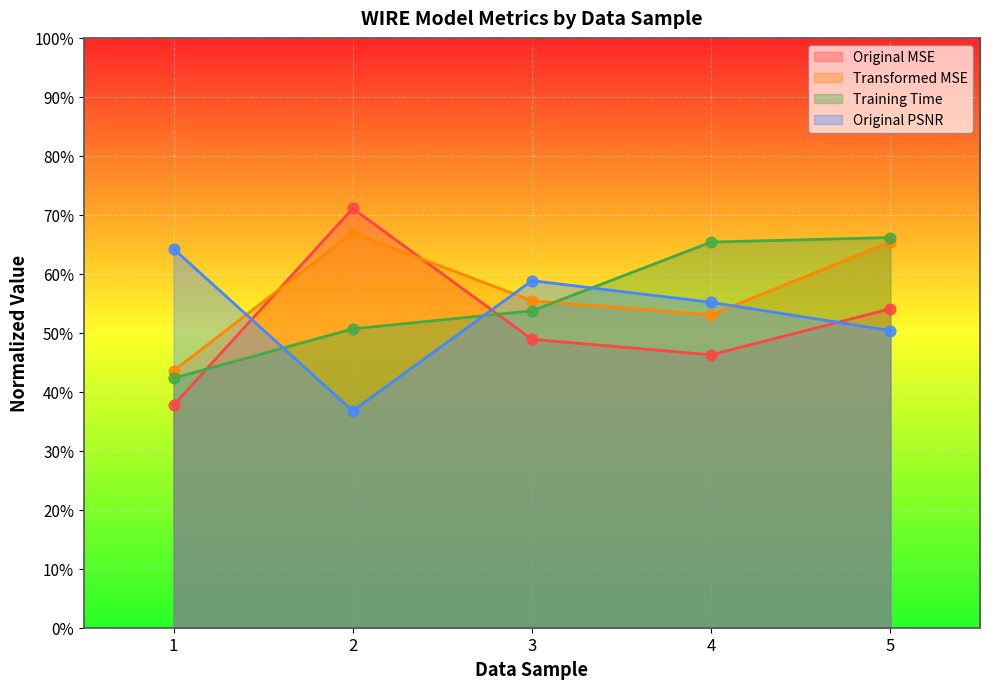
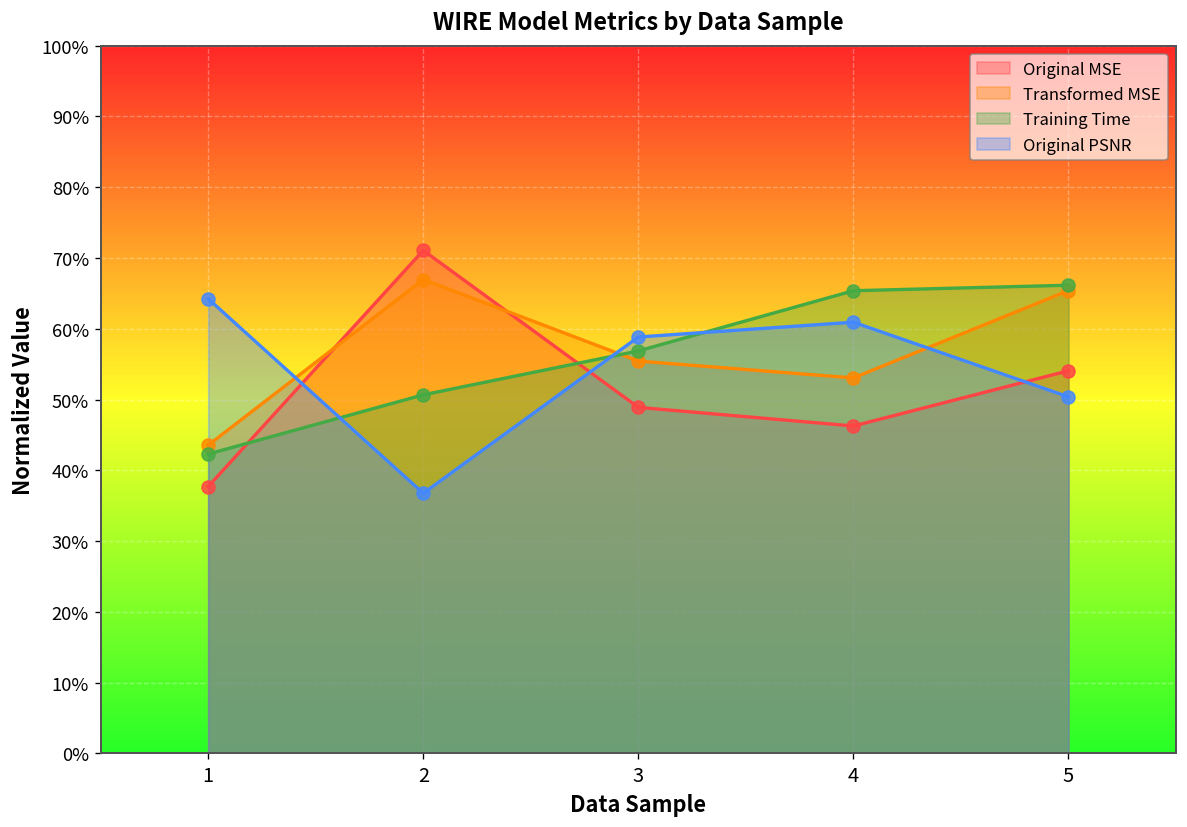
  {
    "Training Time": {
      "1": "42%",
      "2": "51%",
-     "3": "54%",
+     "3": "57%",
      "4": "65%",
      "5": "66%"
    },
    "Original PSNR": {
      "1": "64%",
      "2": "37%",
      "3": "59%",
-     "4": "55%",
+     "4": "61%",
      "5": "50%"
    }
  }
